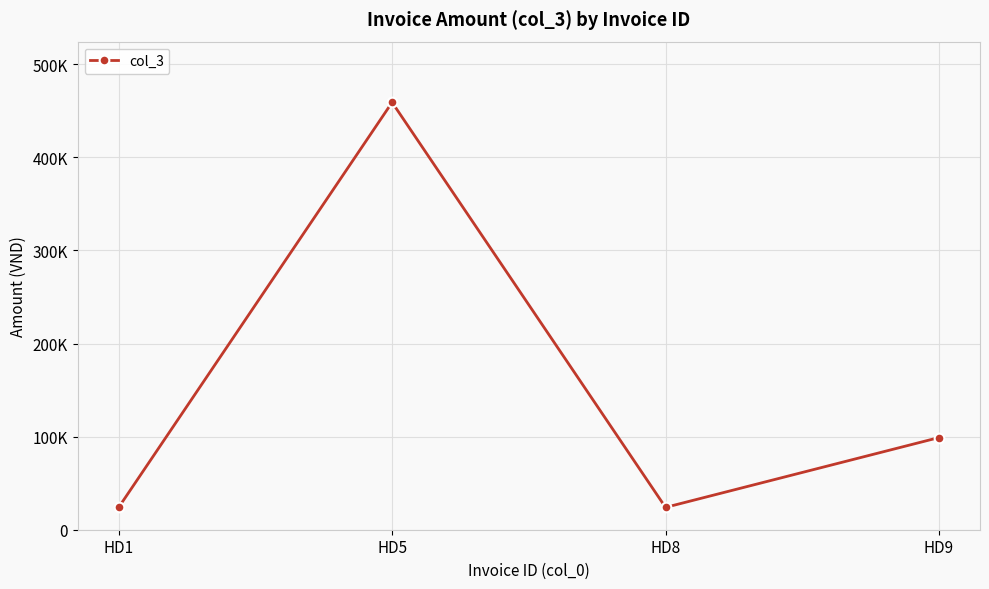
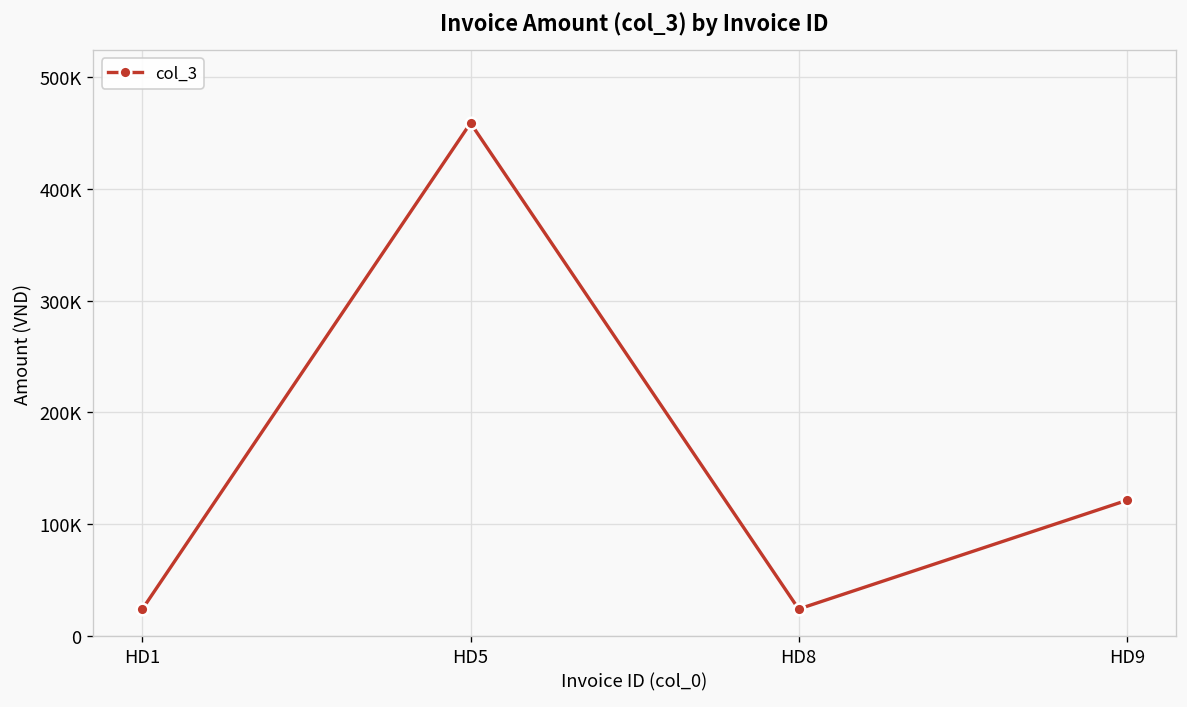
  {
    "HD1": 20000,
    "HD5": 460000,
    "HD8": 20000,
-   "HD9": 100000
+   "HD9": 120000
  }
